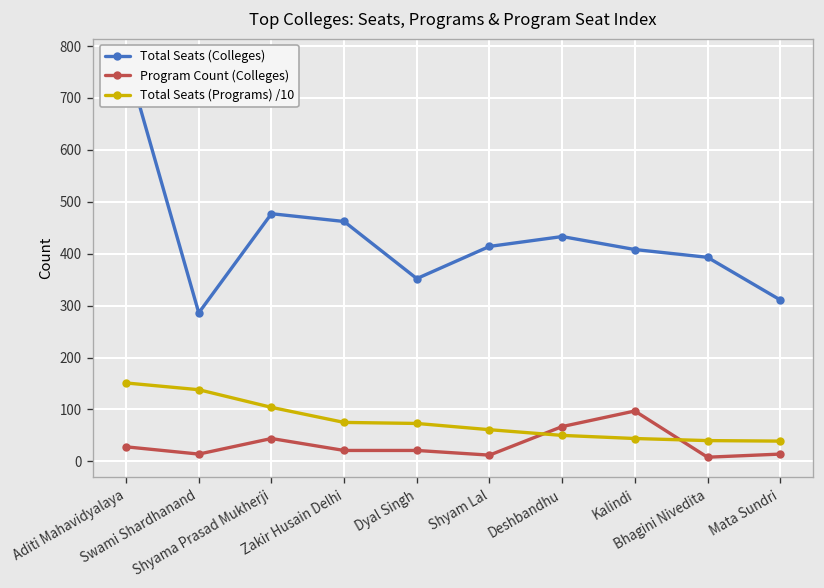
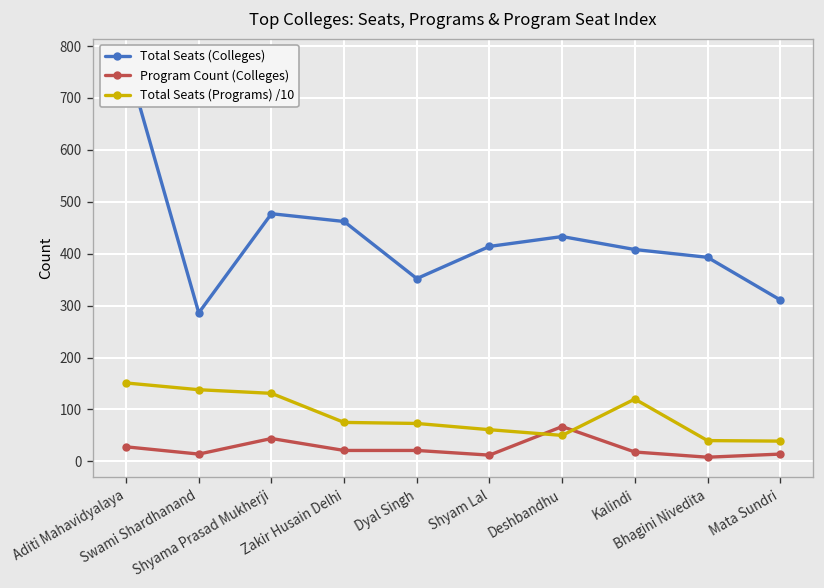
  {
    "Total Seats (Colleges)": {
      "Swami Shardhanand": 290,
      "Shyama Prasad Mukherji": 480,
      "Zakir Husain Delhi": 460,
      "Dyal Singh": 350,
      "Shyam Lal": 410,
      "Deshbandhu": 430,
      "Kalindi": 410,
      "Bhagini Nivedita": 390,
      "Mata Sundri": 310
    },
    "Program Count (Colleges)": {
      "Aditi Mahavidyalaya": 30,
      "Swami Shardhanand": 10,
      "Shyama Prasad Mukherji": 40,
      "Zakir Husain Delhi": 20,
      "Dyal Singh": 20,
      "Shyam Lal": 10,
      "Deshbandhu": 70,
-     "Kalindi": 100,
+     "Kalindi": 20,
      "Bhagini Nivedita": 10,
      "Mata Sundri": 10
    },
    "Total Seats (Programs) /10": {
      "Aditi Mahavidyalaya": 150,
      "Swami Shardhanand": 140,
-     "Shyama Prasad Mukherji": 100,
+     "Shyama Prasad Mukherji": 130,
      "Zakir Husain Delhi": 80,
      "Dyal Singh": 70,
      "Shyam Lal": 60,
      "Deshbandhu": 50,
-     "Kalindi": 40,
+     "Kalindi": 120,
      "Bhagini Nivedita": 40,
      "Mata Sundri": 40
    }
  }
